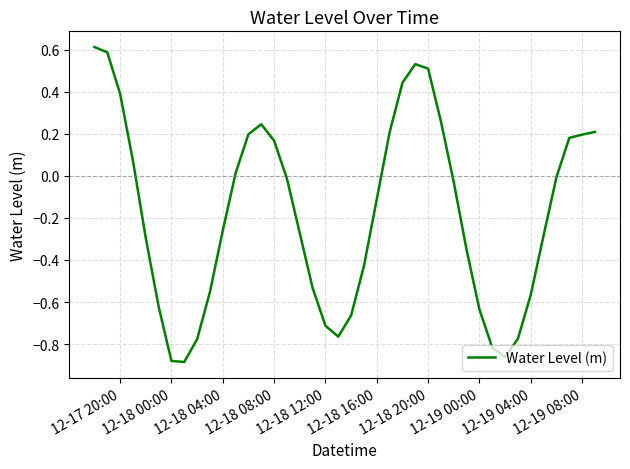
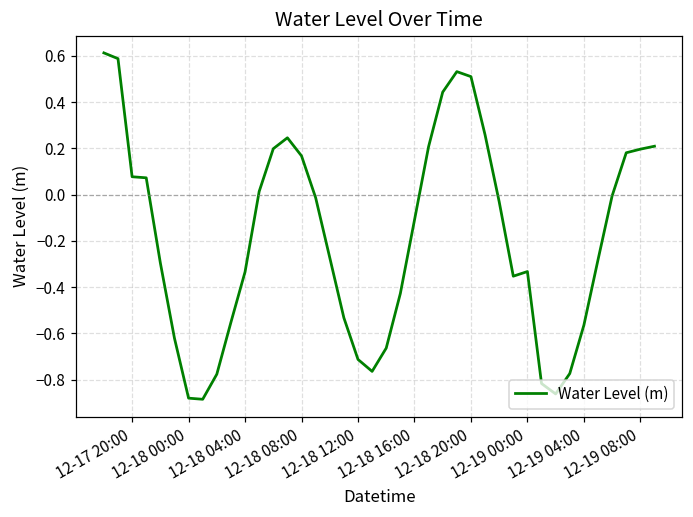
  {
-   "12-17 20:00": 0.39,
+   "12-17 20:00": 0.08,
    "12-18 00:00": -0.88,
-   "12-18 04:00": -0.26,
+   "12-18 04:00": -0.33,
    "12-18 08:00": 0.17,
    "12-18 12:00": -0.71,
    "12-18 16:00": -0.11,
    "12-18 20:00": 0.51,
-   "12-19 00:00": -0.64,
+   "12-19 00:00": -0.33,
    "12-19 04:00": -0.56,
    "12-19 08:00": 0.20
  }
